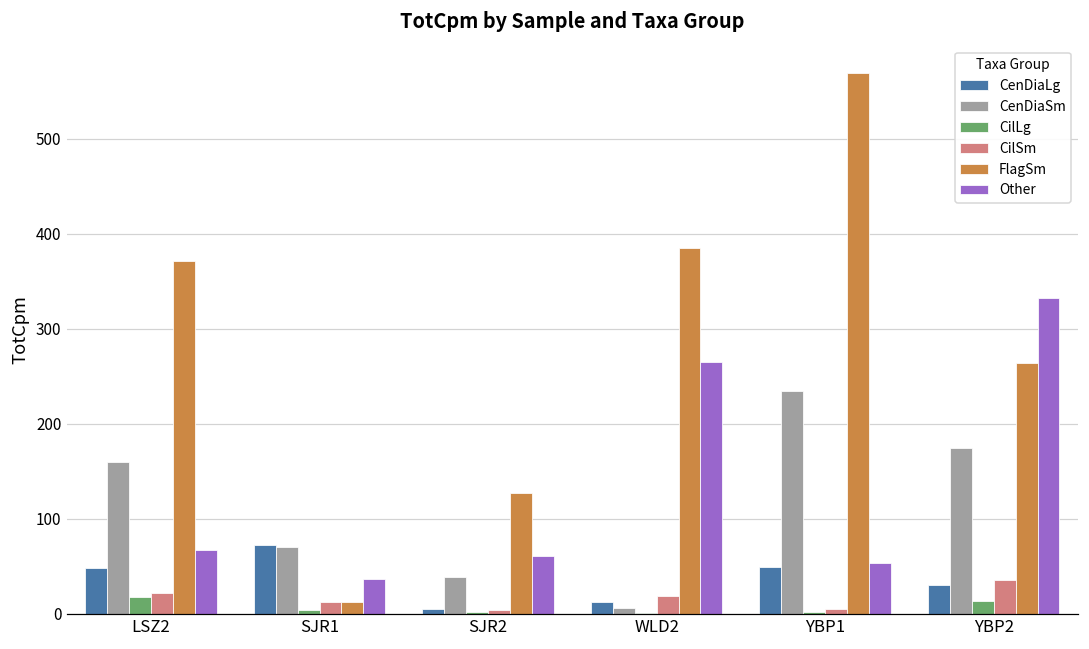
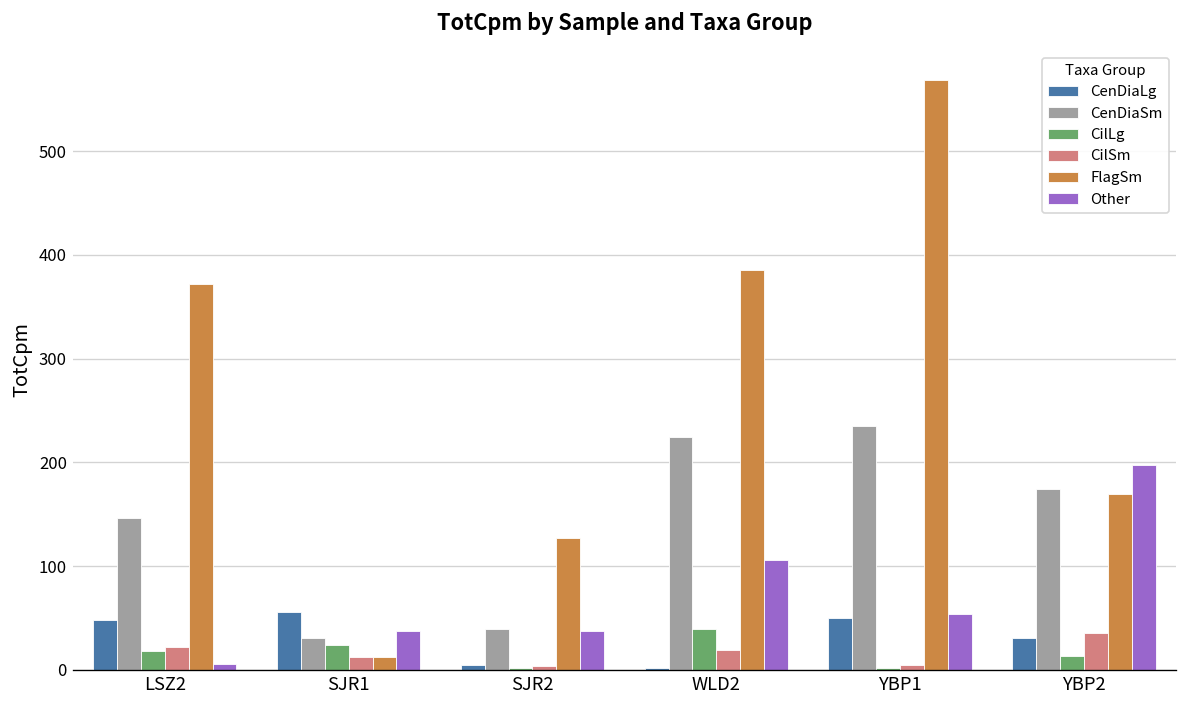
  {
    "CenDiaLg": {
      "LSZ2": 50,
-     "SJR1": 70,
+     "SJR1": 60,
      "SJR2": 10,
-     "WLD2": 10,
+     "WLD2": 0,
      "YBP1": 50,
      "YBP2": 30
    },
    "CenDiaSm": {
-     "LSZ2": 160,
-     "SJR1": 70,
+     "LSZ2": 150,
+     "SJR1": 30,
      "SJR2": 40,
-     "WLD2": 10,
+     "WLD2": 220,
      "YBP1": 240,
      "YBP2": 170
    },
    "CilLg": {
      "LSZ2": 20,
-     "SJR1": 0,
-     "WLD2": 0,
+     "SJR1": 20,
+     "WLD2": 40,
      "YBP2": 10
    },
    "CilSm": {
      "LSZ2": 20,
      "SJR1": 10,
      "SJR2": 0,
      "WLD2": 20,
      "YBP1": 0,
      "YBP2": 40
    },
    "FlagSm": {
      "LSZ2": 370,
      "SJR1": 10,
      "SJR2": 130,
      "WLD2": 390,
      "YBP1": 570,
-     "YBP2": 260
+     "YBP2": 170
    },
    "Other": {
-     "LSZ2": 70,
+     "LSZ2": 10,
      "SJR1": 40,
-     "SJR2": 60,
-     "WLD2": 270,
+     "SJR2": 40,
+     "WLD2": 110,
      "YBP1": 50,
-     "YBP2": 330
+     "YBP2": 200
    }
  }
